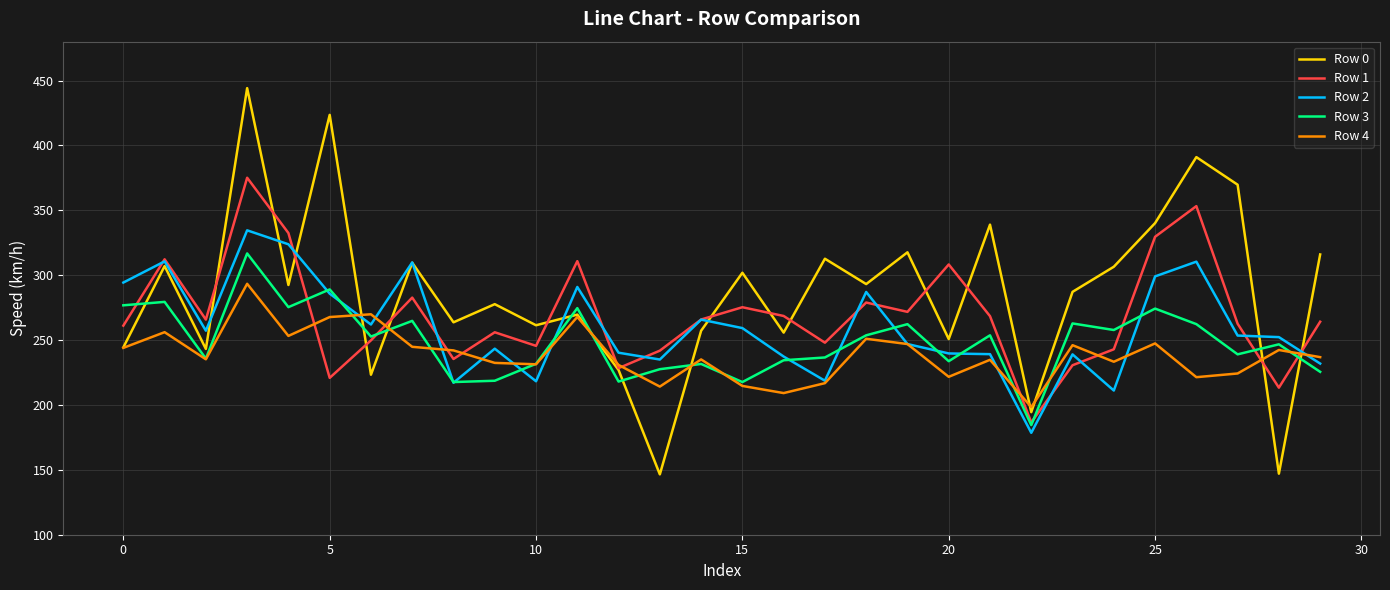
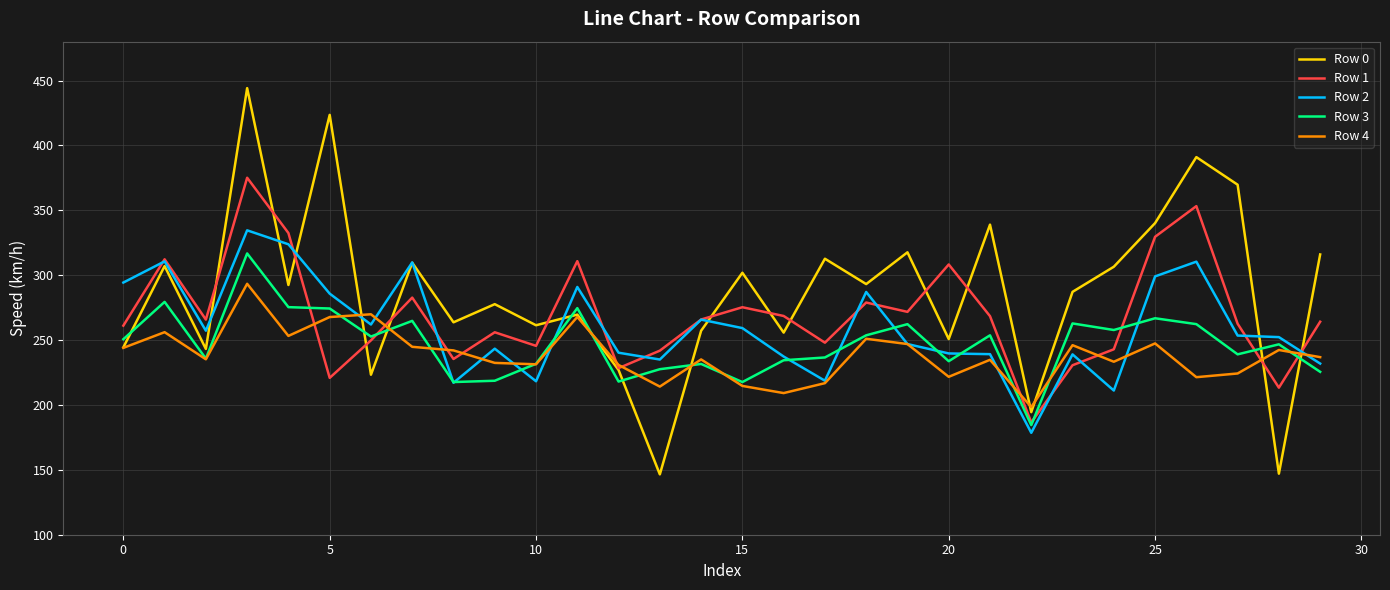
  {
    "Row 0": {
      "5": 424,
      "10": 261,
      "15": 302,
      "20": 251,
      "25": 340
    },
    "Row 1": {
      "0": 261,
      "5": 221,
      "10": 246,
      "15": 275,
      "20": 308,
      "25": 330
    },
    "Row 2": {
      "0": 294,
      "5": 286,
      "10": 218,
      "15": 259,
      "20": 240,
      "25": 299
    },
    "Row 3": {
-     "0": 277,
-     "5": 289,
+     "0": 251,
+     "5": 274,
      "15": 218,
      "20": 234,
-     "25": 274
+     "25": 267
    },
    "Row 4": {
      "5": 268,
      "15": 215,
      "20": 222,
      "25": 247
    }
  }
